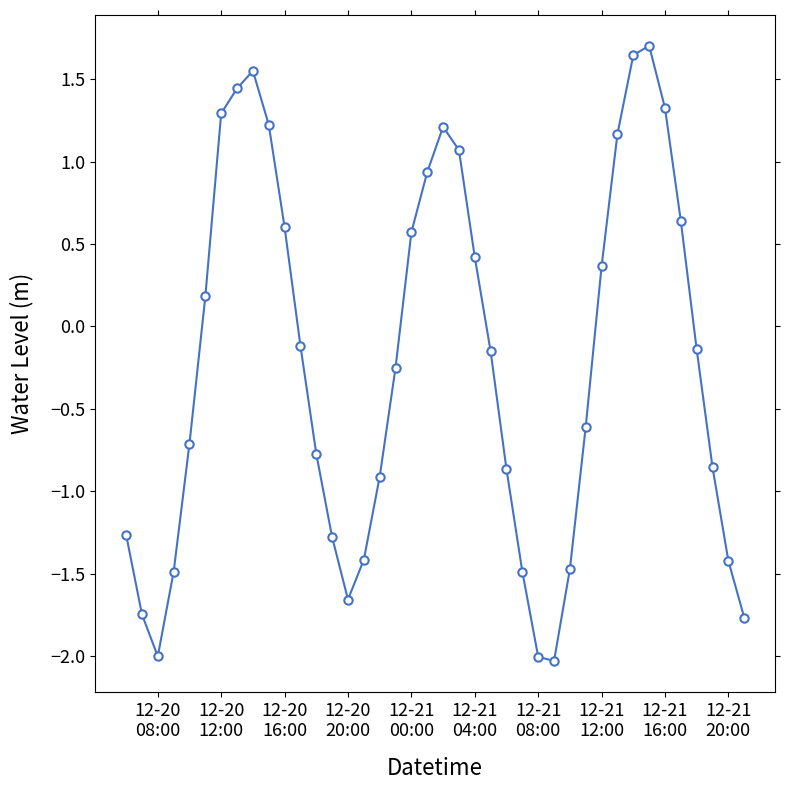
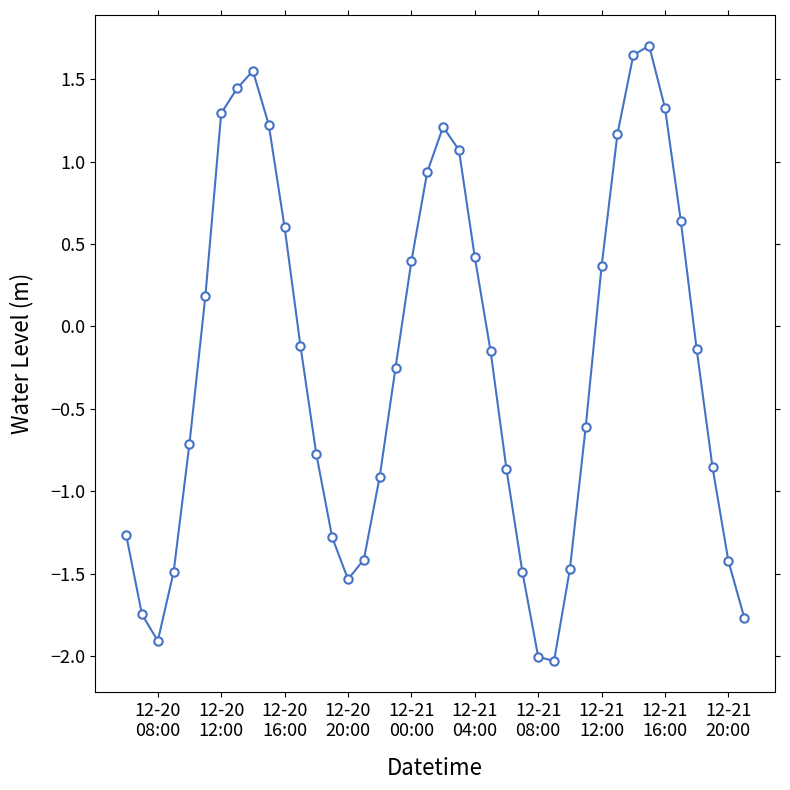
  {
-   "12-20 08:00": -2.00,
+   "12-20 08:00": -1.91,
    "12-20 12:00": 1.29,
    "12-20 16:00": 0.60,
-   "12-20 20:00": -1.66,
-   "12-21 00:00": 0.57,
+   "12-20 20:00": -1.53,
+   "12-21 00:00": 0.40,
    "12-21 04:00": 0.42,
    "12-21 08:00": -2.00,
    "12-21 12:00": 0.36,
    "12-21 16:00": 1.32,
    "12-21 20:00": -1.42
  }
